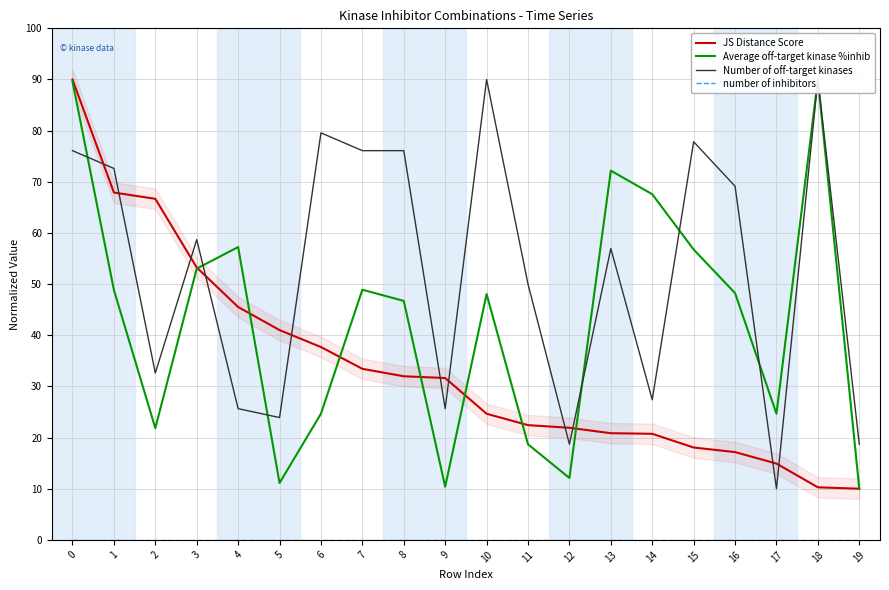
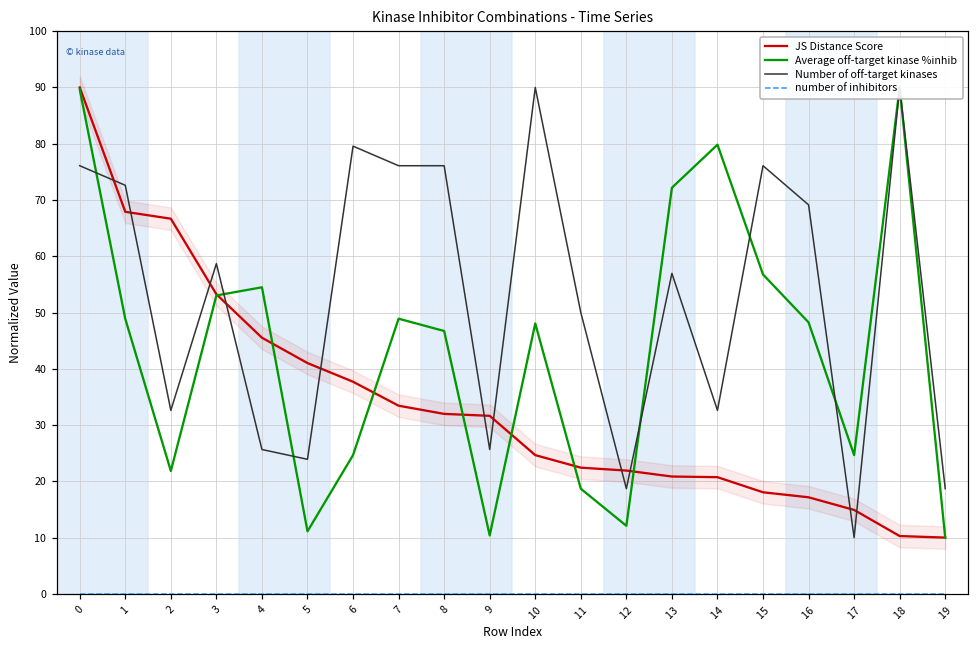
  {
    "Average off-target kinase %inhib": {
      "1": 49,
      "2": 22,
-     "4": 57,
+     "4": 54,
      "5": 11,
      "6": 25,
      "7": 49,
      "8": 47,
      "9": 10,
      "10": 48,
      "11": 19,
      "12": 12,
      "13": 72,
-     "14": 68,
+     "14": 80,
      "15": 57,
      "16": 48,
      "17": 25
    },
    "Number of off-target kinases": {
      "0": 76,
      "1": 73,
      "2": 33,
      "3": 59,
      "4": 26,
      "5": 24,
      "6": 80,
      "7": 76,
      "8": 76,
      "9": 26,
      "10": 90,
      "11": 50,
      "12": 19,
      "13": 57,
-     "14": 27,
-     "15": 78,
+     "14": 33,
+     "15": 76,
      "16": 69,
      "17": 10,
      "19": 19
    },
    "number of inhibitors": {
      "0": 0,
      "1": 0,
      "2": 0,
      "3": 0,
      "4": 0,
      "5": 0,
      "6": 0,
      "7": 0,
      "8": 0,
      "9": 0,
      "10": 0,
      "11": 0,
      "12": 0,
      "13": 0,
      "14": 0,
      "15": 0,
      "16": 0,
      "17": 0,
      "18": 0,
      "19": 0
    }
  }
